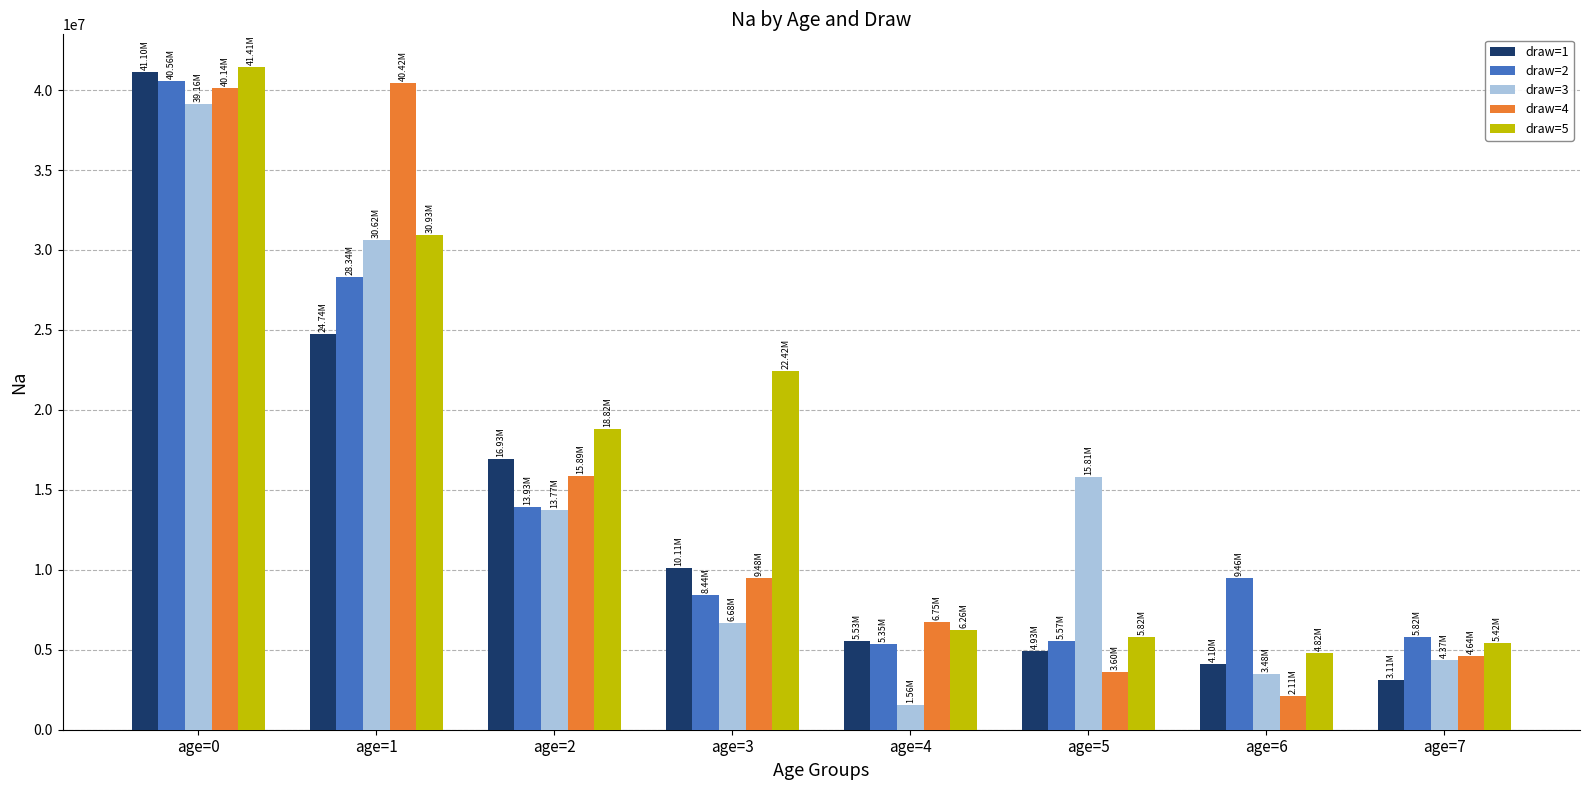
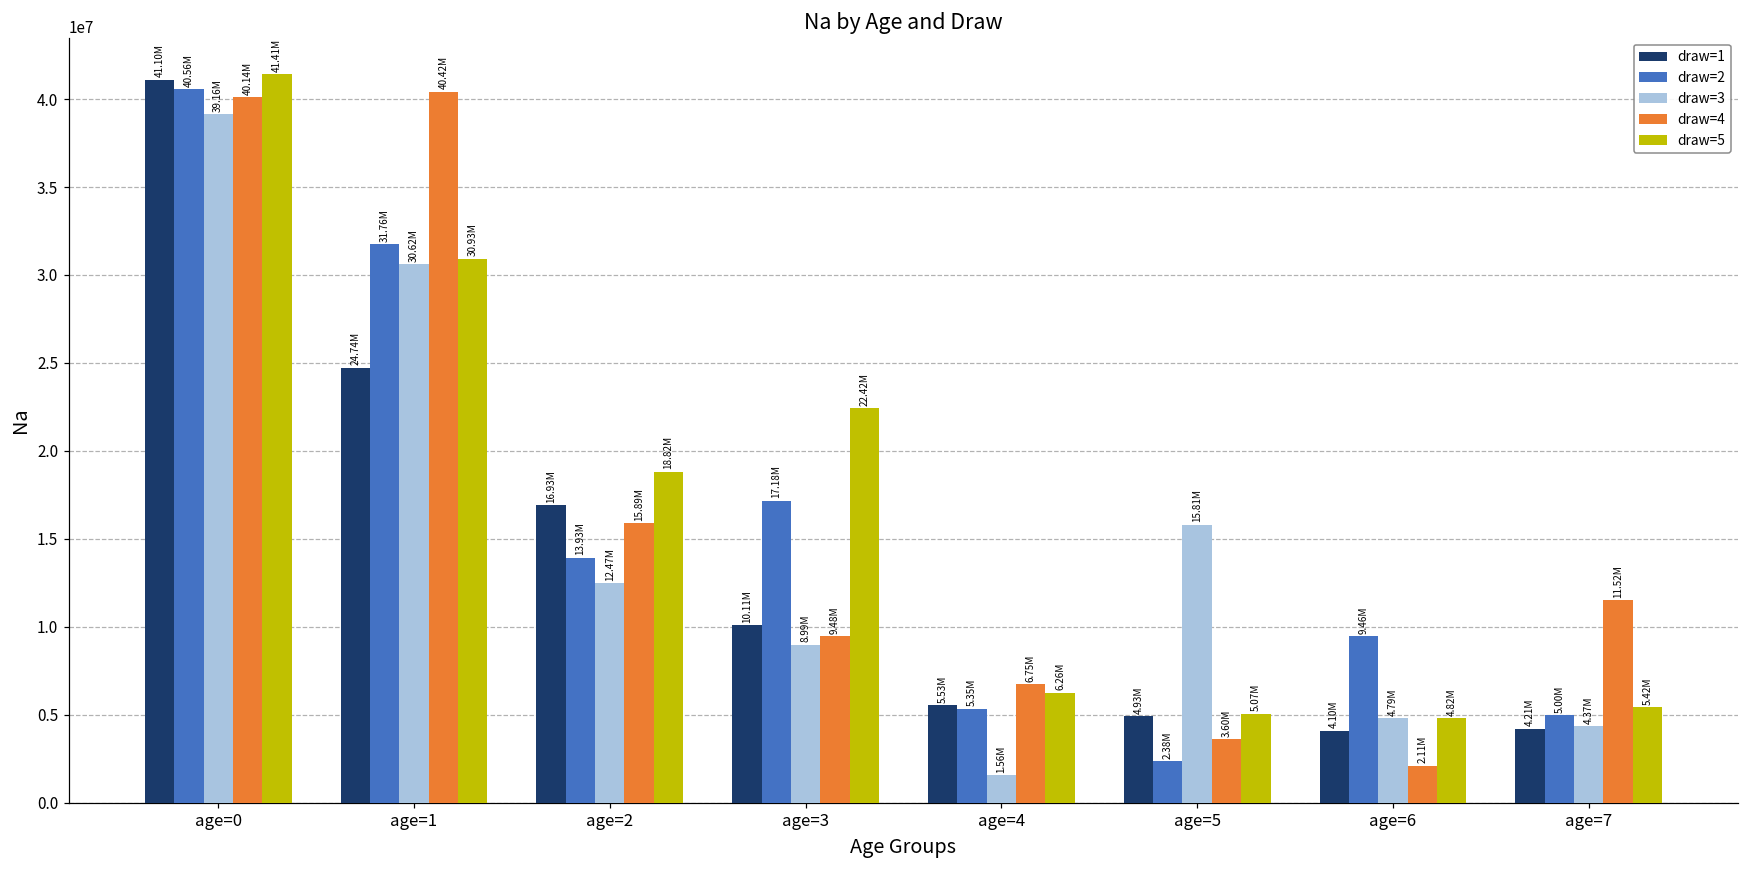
  {
    "draw=1": {
      "age=0": "41.10M",
      "age=1": "24.74M",
      "age=2": "16.93M",
      "age=3": "10.11M",
      "age=4": "5.53M",
      "age=5": "4.93M",
      "age=6": "4.10M",
-     "age=7": "3.11M"
+     "age=7": "4.21M"
    },
    "draw=2": {
      "age=0": "40.56M",
-     "age=1": "28.34M",
+     "age=1": "31.76M",
      "age=2": "13.93M",
-     "age=3": "8.44M",
+     "age=3": "17.18M",
      "age=4": "5.35M",
-     "age=5": "5.57M",
+     "age=5": "2.38M",
      "age=6": "9.46M",
-     "age=7": "5.82M"
+     "age=7": "5.00M"
    },
    "draw=3": {
      "age=0": "39.16M",
      "age=1": "30.62M",
-     "age=2": "13.77M",
-     "age=3": "6.68M",
+     "age=2": "12.47M",
+     "age=3": "8.99M",
      "age=4": "1.56M",
      "age=5": "15.81M",
-     "age=6": "3.48M",
+     "age=6": "4.79M",
      "age=7": "4.37M"
    },
    "draw=4": {
      "age=0": "40.14M",
      "age=1": "40.42M",
      "age=2": "15.89M",
      "age=3": "9.48M",
      "age=4": "6.75M",
      "age=5": "3.60M",
      "age=6": "2.11M",
-     "age=7": "4.64M"
+     "age=7": "11.52M"
    },
    "draw=5": {
      "age=0": "41.41M",
      "age=1": "30.93M",
      "age=2": "18.82M",
      "age=3": "22.42M",
      "age=4": "6.26M",
-     "age=5": "5.82M",
+     "age=5": "5.07M",
      "age=6": "4.82M",
      "age=7": "5.42M"
    }
  }
